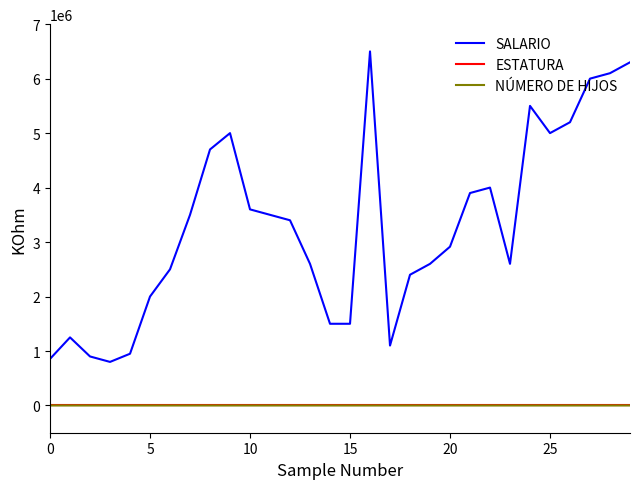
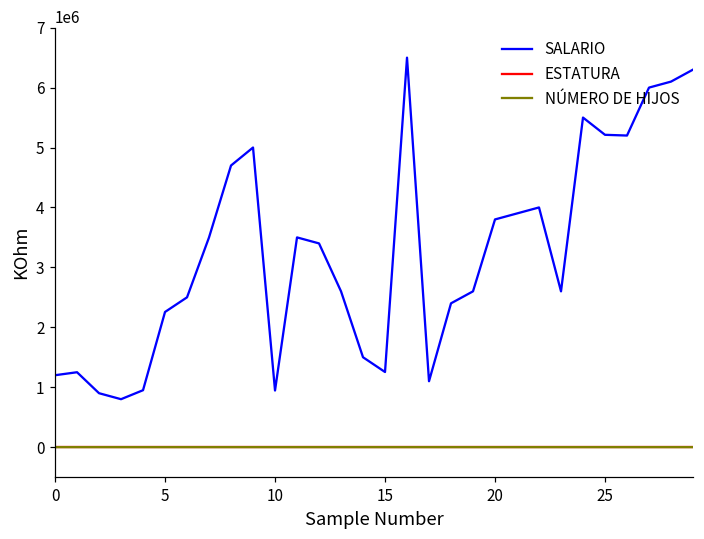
  {
    "SALARIO": {
-     "0": 900000,
-     "5": 2000000,
-     "10": 3600000,
-     "15": 1500000,
-     "20": 2900000,
-     "25": 5000000
+     "0": 1200000,
+     "5": 2300000,
+     "10": 900000,
+     "15": 1300000,
+     "20": 3800000,
+     "25": 5200000
    },
    "NÚMERO DE HIJOS": {
      "0": 0,
      "5": 0,
      "10": 0,
      "15": 0,
      "20": 0,
      "25": 0
    }
  }
